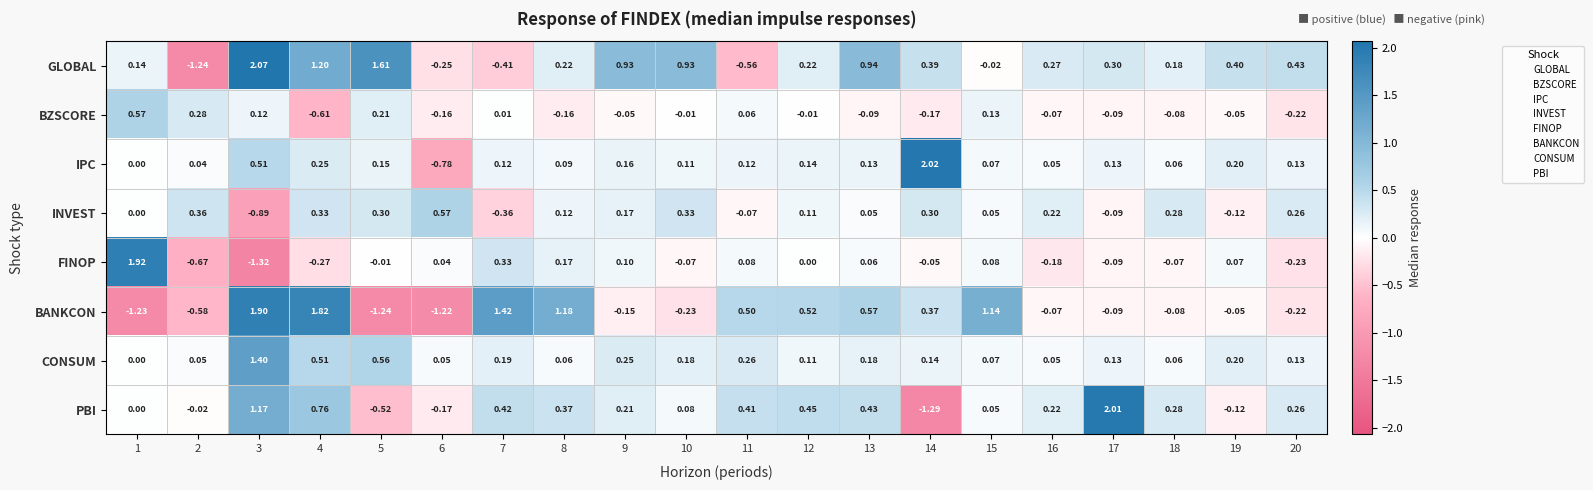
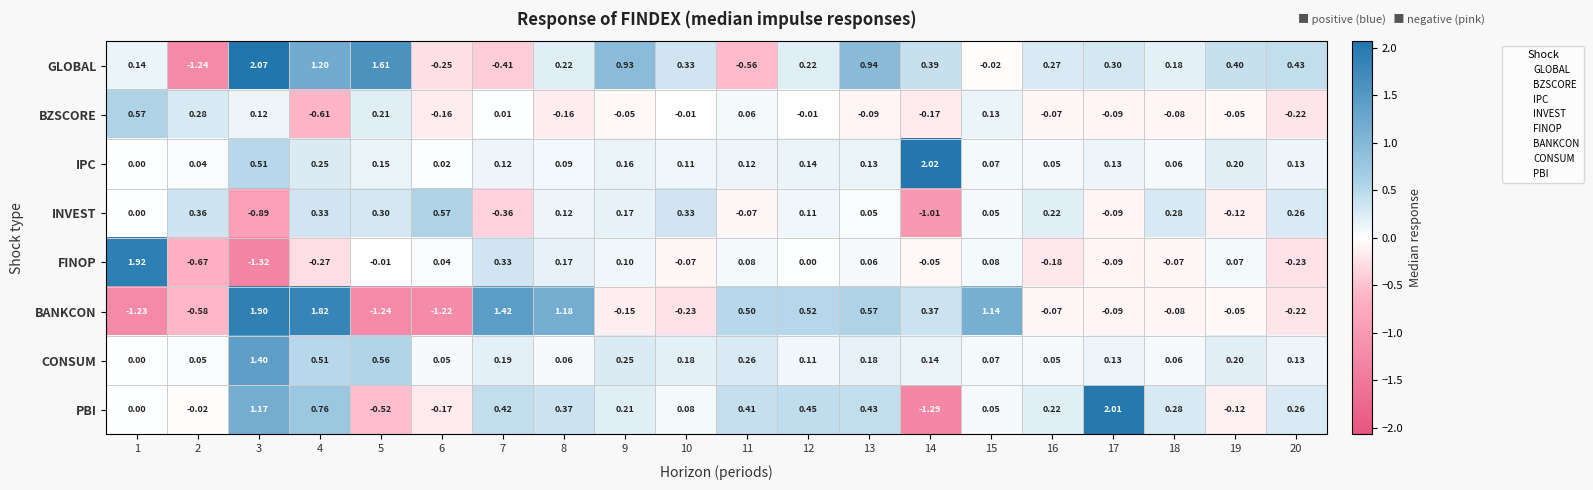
  {
    "GLOBAL": {
      "1": 0.14,
      "2": -1.24,
      "3": 2.07,
      "4": 1.20,
      "5": 1.61,
      "6": -0.25,
      "7": -0.41,
      "8": 0.22,
      "9": 0.93,
-     "10": 0.93,
+     "10": 0.33,
      "11": -0.56,
      "12": 0.22,
      "13": 0.94,
      "14": 0.39,
      "15": -0.02,
      "16": 0.27,
      "17": 0.30,
      "18": 0.18,
      "19": 0.40,
      "20": 0.43
    },
    "BZSCORE": {
      "1": 0.57,
      "2": 0.28,
      "3": 0.12,
      "4": -0.61,
      "5": 0.21,
      "6": -0.16,
      "7": 0.01,
      "8": -0.16,
      "9": -0.05,
      "10": -0.01,
      "11": 0.06,
      "12": -0.01,
      "13": -0.09,
      "14": -0.17,
      "15": 0.13,
      "16": -0.07,
      "17": -0.09,
      "18": -0.08,
      "19": -0.05,
      "20": -0.22
    },
    "IPC": {
      "1": 0.00,
      "2": 0.04,
      "3": 0.51,
      "4": 0.25,
      "5": 0.15,
-     "6": -0.78,
+     "6": 0.02,
      "7": 0.12,
      "8": 0.09,
      "9": 0.16,
      "10": 0.11,
      "11": 0.12,
      "12": 0.14,
      "13": 0.13,
      "14": 2.02,
      "15": 0.07,
      "16": 0.05,
      "17": 0.13,
      "18": 0.06,
      "19": 0.20,
      "20": 0.13
    },
    "INVEST": {
      "1": 0.00,
      "2": 0.36,
      "3": -0.89,
      "4": 0.33,
      "5": 0.30,
      "6": 0.57,
      "7": -0.36,
      "8": 0.12,
      "9": 0.17,
      "10": 0.33,
      "11": -0.07,
      "12": 0.11,
      "13": 0.05,
-     "14": 0.30,
+     "14": -1.01,
      "15": 0.05,
      "16": 0.22,
      "17": -0.09,
      "18": 0.28,
      "19": -0.12,
      "20": 0.26
    },
    "FINOP": {
      "1": 1.92,
      "2": -0.67,
      "3": -1.32,
      "4": -0.27,
      "5": -0.01,
      "6": 0.04,
      "7": 0.33,
      "8": 0.17,
      "9": 0.10,
      "10": -0.07,
      "11": 0.08,
      "12": 0.00,
      "13": 0.06,
      "14": -0.05,
      "15": 0.08,
      "16": -0.18,
      "17": -0.09,
      "18": -0.07,
      "19": 0.07,
      "20": -0.23
    },
    "BANKCON": {
      "1": -1.23,
      "2": -0.58,
      "3": 1.90,
      "4": 1.82,
      "5": -1.24,
      "6": -1.22,
      "7": 1.42,
      "8": 1.18,
      "9": -0.15,
      "10": -0.23,
      "11": 0.50,
      "12": 0.52,
      "13": 0.57,
      "14": 0.37,
      "15": 1.14,
      "16": -0.07,
      "17": -0.09,
      "18": -0.08,
      "19": -0.05,
      "20": -0.22
    },
    "CONSUM": {
      "1": 0.00,
      "2": 0.05,
      "3": 1.40,
      "4": 0.51,
      "5": 0.56,
      "6": 0.05,
      "7": 0.19,
      "8": 0.06,
      "9": 0.25,
      "10": 0.18,
      "11": 0.26,
      "12": 0.11,
      "13": 0.18,
      "14": 0.14,
      "15": 0.07,
      "16": 0.05,
      "17": 0.13,
      "18": 0.06,
      "19": 0.20,
      "20": 0.13
    },
    "PBI": {
      "1": 0.00,
      "2": -0.02,
      "3": 1.17,
      "4": 0.76,
      "5": -0.52,
      "6": -0.17,
      "7": 0.42,
      "8": 0.37,
      "9": 0.21,
      "10": 0.08,
      "11": 0.41,
      "12": 0.45,
      "13": 0.43,
      "14": -1.29,
      "15": 0.05,
      "16": 0.22,
      "17": 2.01,
      "18": 0.28,
      "19": -0.12,
      "20": 0.26
    }
  }
